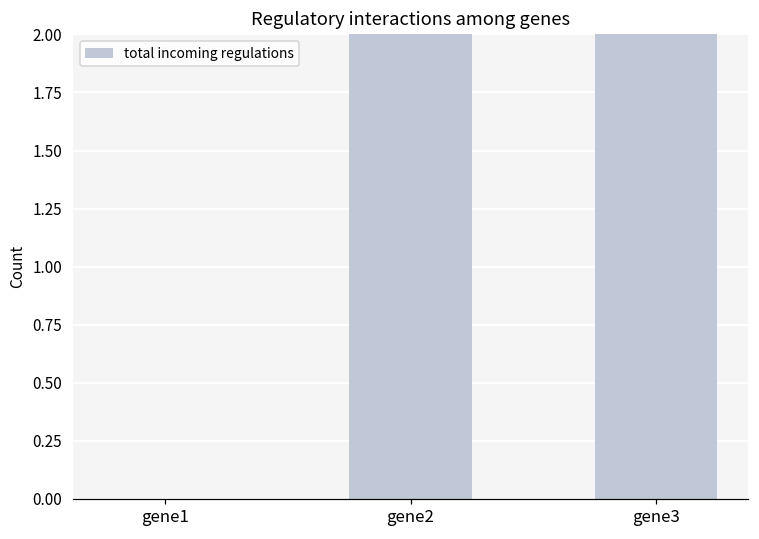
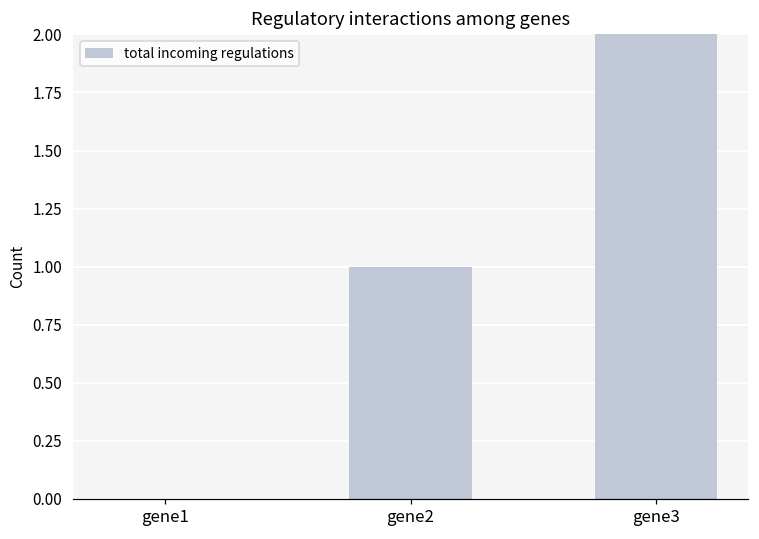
  {
    "gene1": 0,
-   "gene2": 2
+   "gene2": 1
  }
